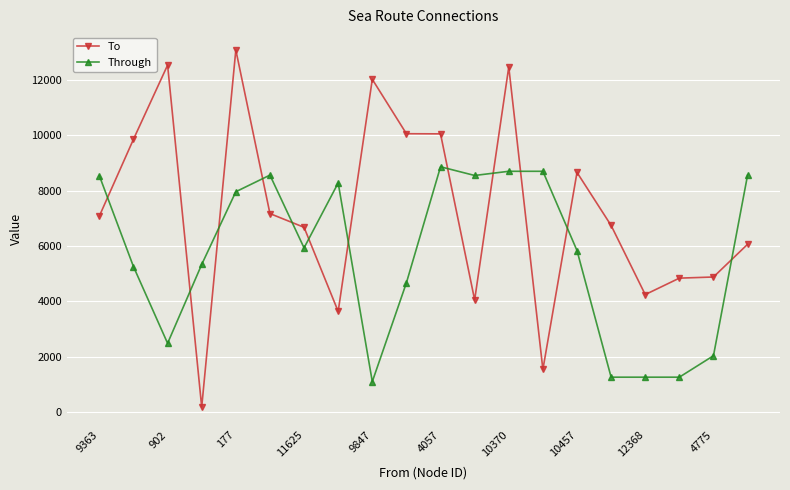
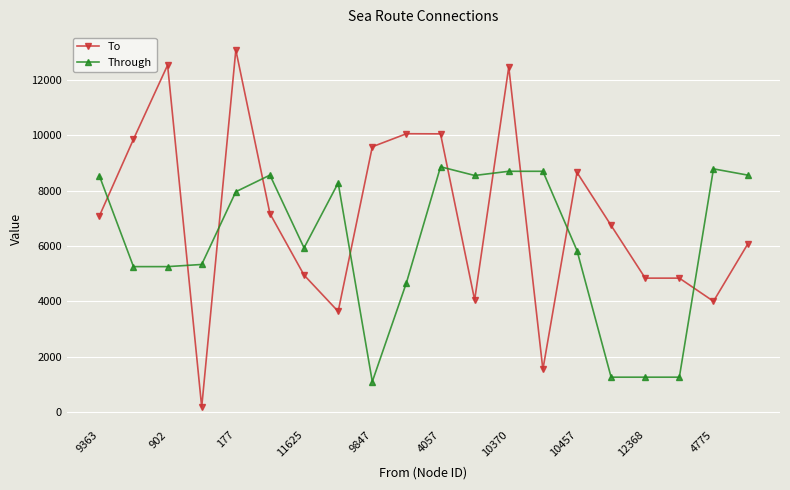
  {
    "To": {
      "9363": 7100,
      "902": 12500,
      "177": 13100,
-     "11625": 6700,
-     "9847": 12000,
+     "11625": 4900,
+     "9847": 9600,
      "4057": 10000,
      "10370": 12500,
      "10457": 8700,
-     "12368": 4200,
-     "4775": 4900
+     "12368": 4800,
+     "4775": 4000
    },
    "Through": {
      "9363": 8500,
-     "902": 2500,
+     "902": 5300,
      "177": 8000,
      "11625": 5900,
      "9847": 1100,
      "4057": 8900,
      "10370": 8700,
      "10457": 5800,
      "12368": 1300,
-     "4775": 2000
+     "4775": 8800
    }
  }
